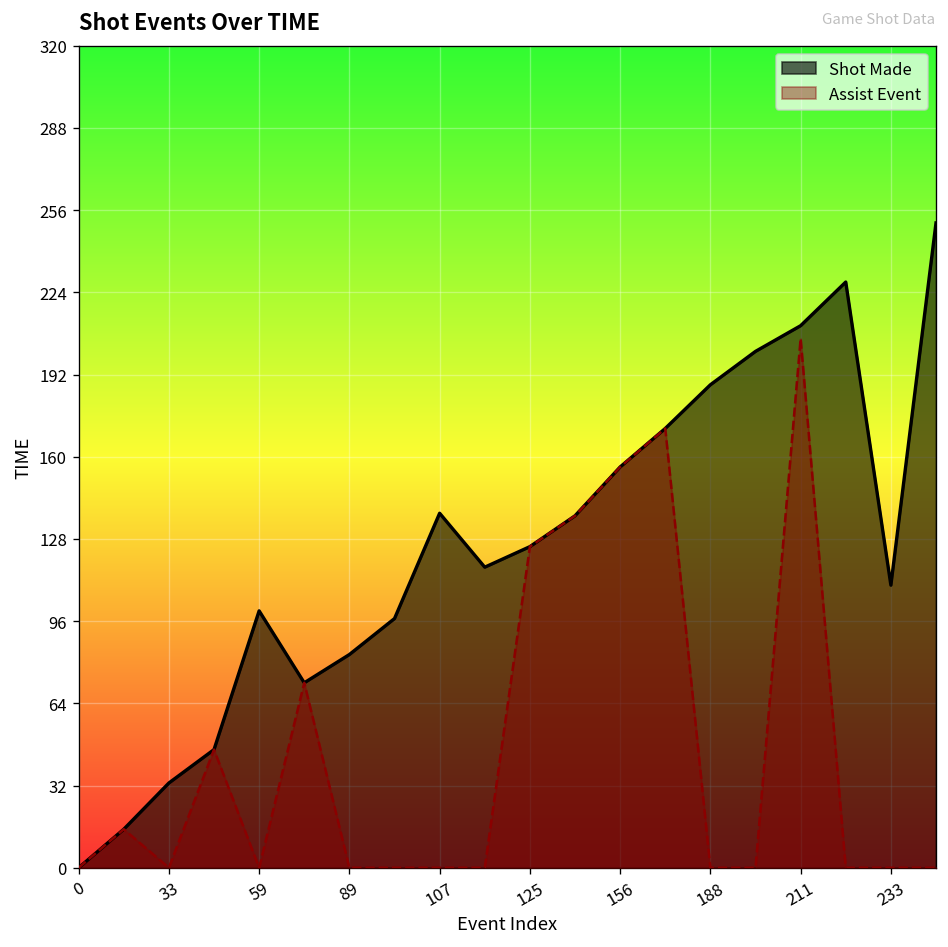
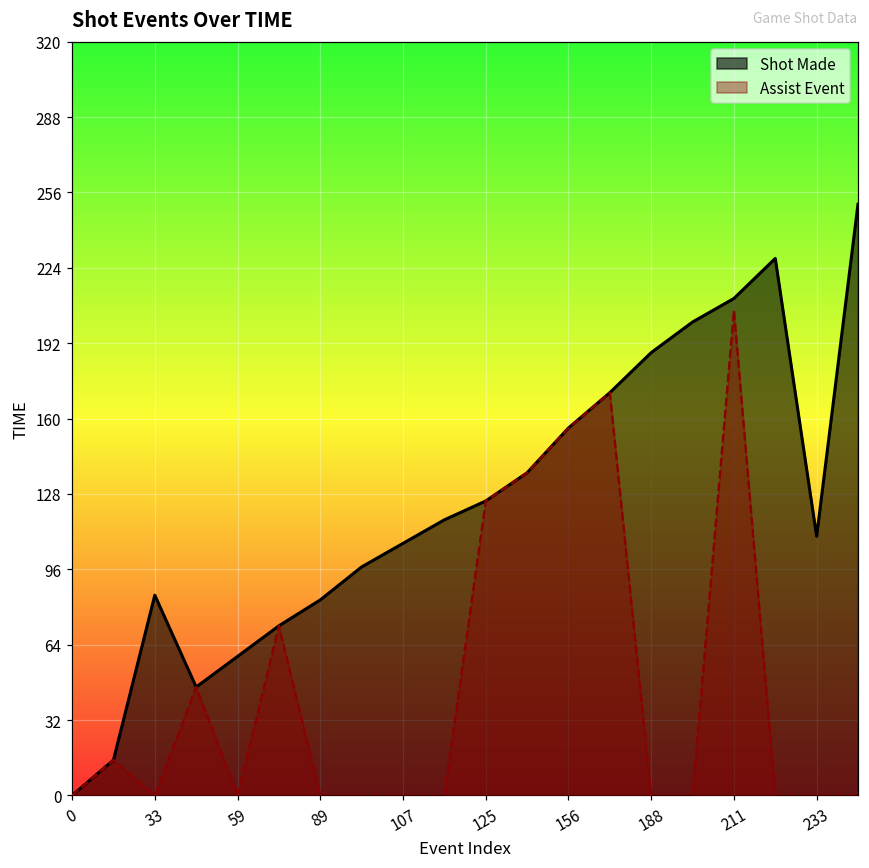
  {
    "Shot Made": {
-     "33": 33,
-     "59": 100,
+     "33": 85,
+     "59": 59,
      "89": 83,
-     "107": 138,
+     "107": 107,
      "188": 188,
      "211": 211,
      "233": 110
    },
    "Assist Event": {
      "33": 0,
      "59": 0,
      "89": 0,
      "107": 0,
      "188": 0,
      "211": 206,
      "233": 0
    }
  }
